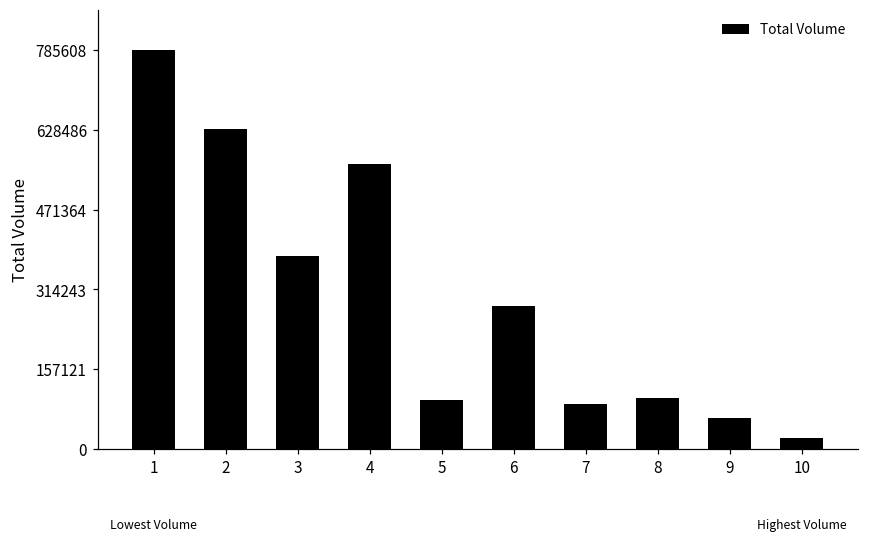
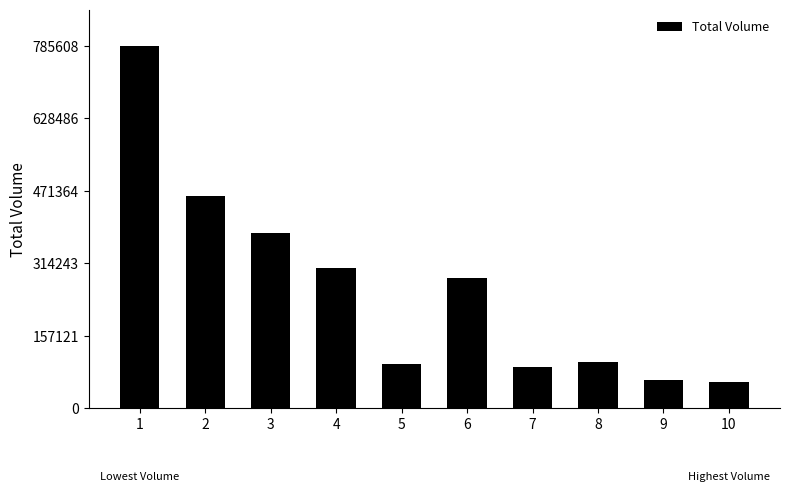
  {
    "1": 790000,
-   "2": 630000,
+   "2": 460000,
    "3": 380000,
-   "4": 560000,
+   "4": 300000,
    "5": 100000,
    "6": 280000,
    "7": 90000,
    "8": 100000,
    "9": 60000,
-   "10": 20000
+   "10": 60000
  }
